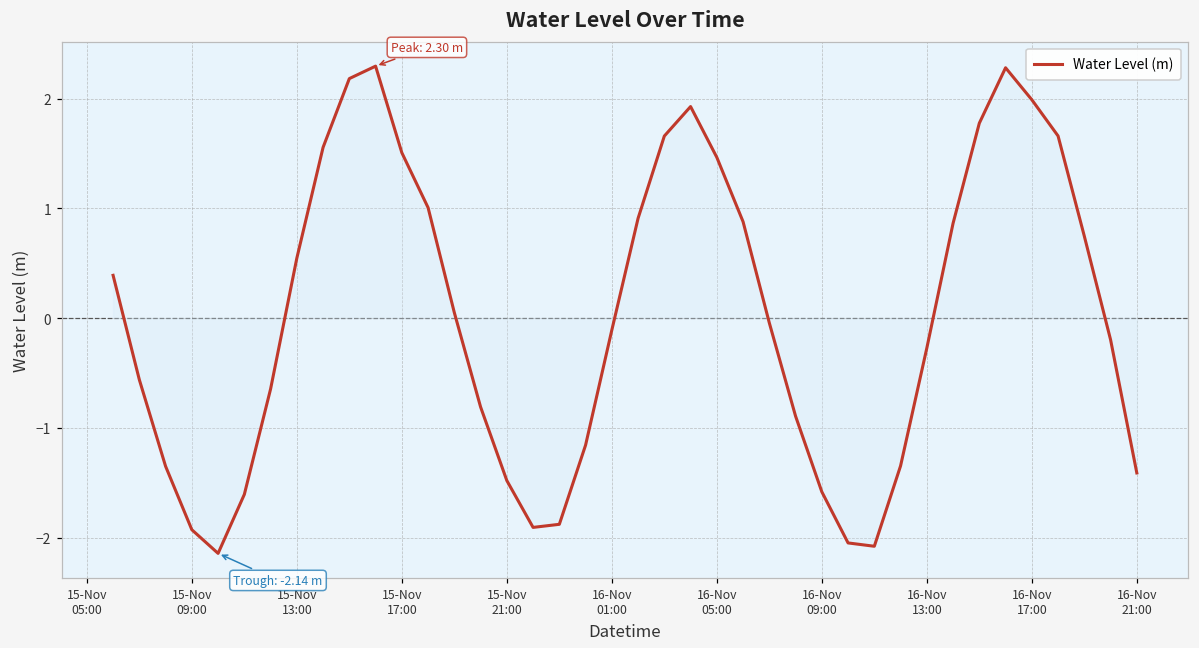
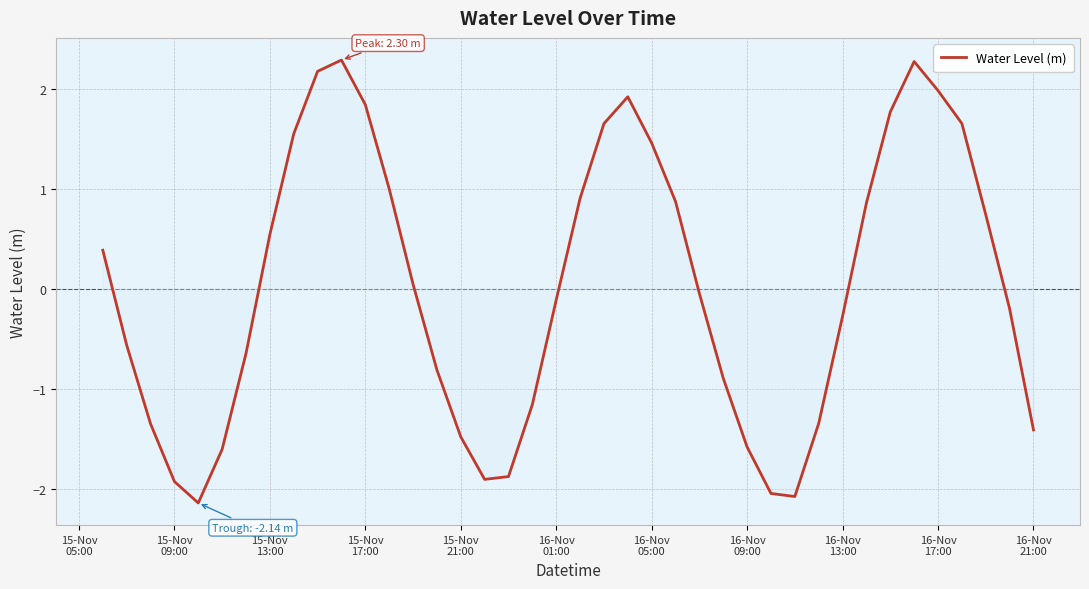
  {
    "Water Level (m)": {
      "15-Nov 09:00": -1.9,
-     "15-Nov 17:00": 1.5,
+     "15-Nov 17:00": 1.8,
      "15-Nov 21:00": -1.5,
      "16-Nov 01:00": -0.1,
      "16-Nov 09:00": -1.6,
      "16-Nov 13:00": -0.3,
      "16-Nov 21:00": -1.4
    }
  }
